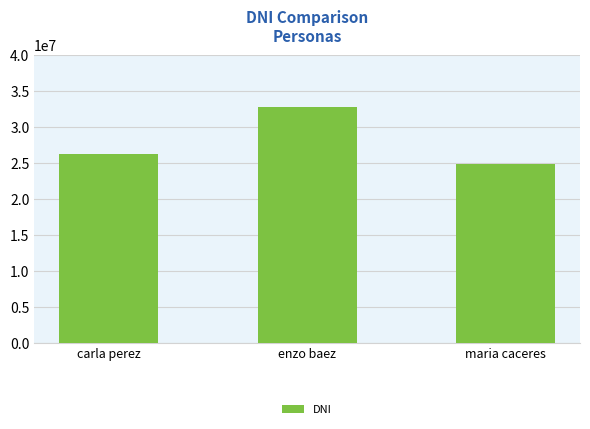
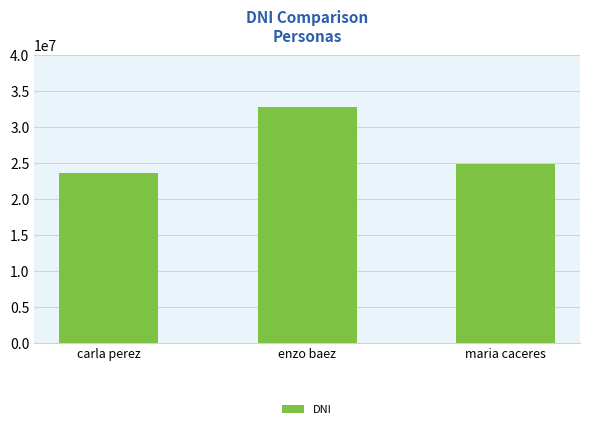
  {
-   "carla perez": 26000000,
+   "carla perez": 24000000,
    "enzo baez": 33000000,
    "maria caceres": 25000000
  }
